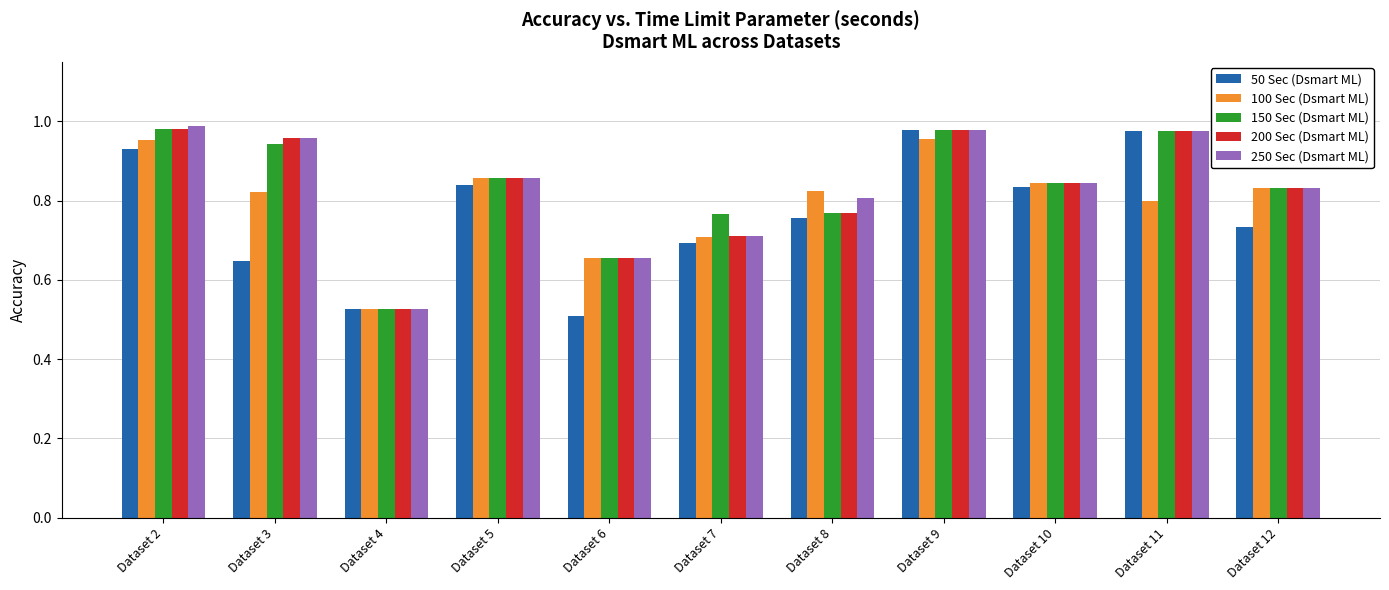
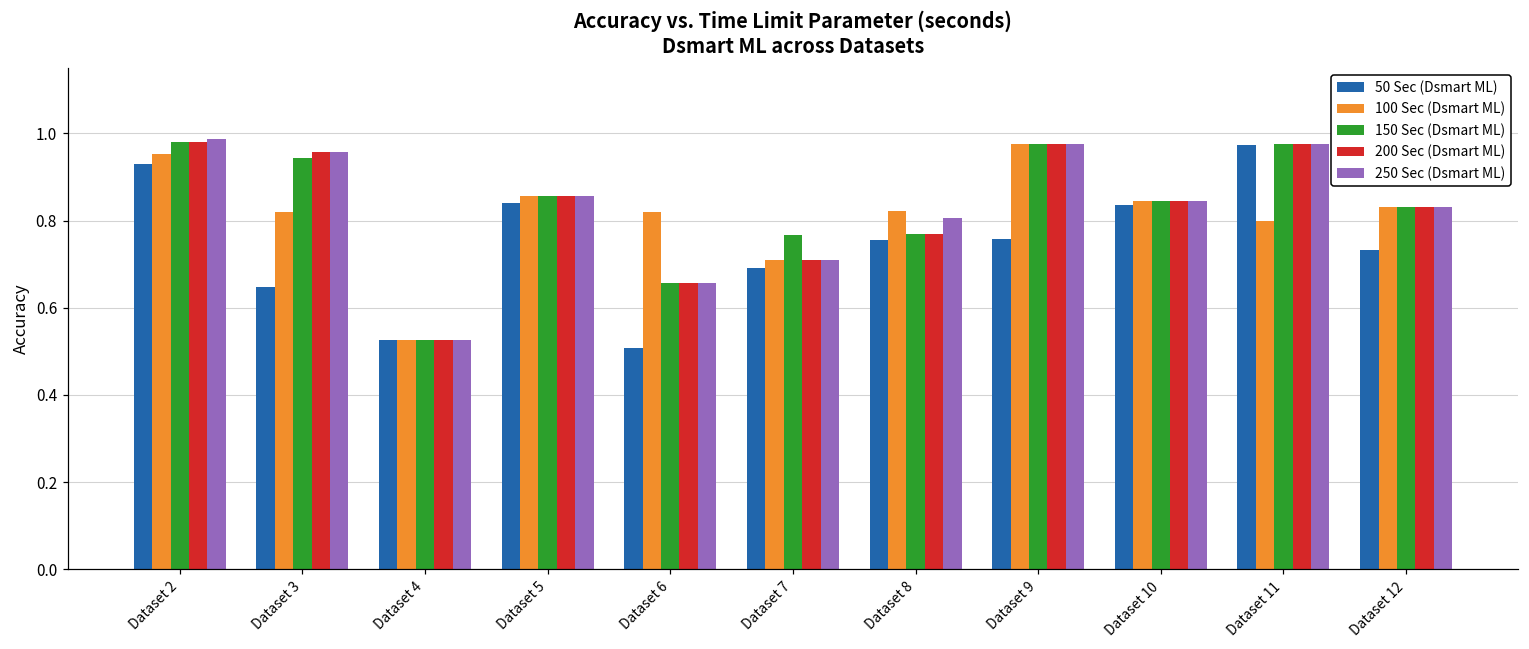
  {
    "50 Sec (Dsmart ML)": {
      "Dataset 2": 0.93,
      "Dataset 3": 0.65,
      "Dataset 4": 0.53,
      "Dataset 5": 0.84,
      "Dataset 6": 0.51,
      "Dataset 7": 0.69,
      "Dataset 8": 0.76,
-     "Dataset 9": 0.98,
+     "Dataset 9": 0.76,
      "Dataset 10": 0.83,
      "Dataset 11": 0.97,
      "Dataset 12": 0.73
    },
    "100 Sec (Dsmart ML)": {
      "Dataset 2": 0.95,
      "Dataset 3": 0.82,
      "Dataset 4": 0.53,
      "Dataset 5": 0.86,
-     "Dataset 6": 0.66,
+     "Dataset 6": 0.82,
      "Dataset 7": 0.71,
      "Dataset 8": 0.82,
-     "Dataset 9": 0.96,
+     "Dataset 9": 0.98,
      "Dataset 10": 0.84,
      "Dataset 11": 0.80,
      "Dataset 12": 0.83
    },
    "150 Sec (Dsmart ML)": {
      "Dataset 2": 0.98,
      "Dataset 3": 0.94,
      "Dataset 4": 0.53,
      "Dataset 5": 0.86,
      "Dataset 6": 0.66,
      "Dataset 7": 0.77,
      "Dataset 8": 0.77,
      "Dataset 9": 0.98,
      "Dataset 10": 0.84,
      "Dataset 11": 0.98,
      "Dataset 12": 0.83
    },
    "200 Sec (Dsmart ML)": {
      "Dataset 2": 0.98,
      "Dataset 3": 0.96,
      "Dataset 4": 0.53,
      "Dataset 5": 0.86,
      "Dataset 6": 0.66,
      "Dataset 7": 0.71,
      "Dataset 8": 0.77,
      "Dataset 9": 0.98,
      "Dataset 10": 0.84,
      "Dataset 11": 0.98,
      "Dataset 12": 0.83
    },
    "250 Sec (Dsmart ML)": {
      "Dataset 2": 0.99,
      "Dataset 3": 0.96,
      "Dataset 4": 0.53,
      "Dataset 5": 0.86,
      "Dataset 6": 0.66,
      "Dataset 7": 0.71,
      "Dataset 8": 0.81,
      "Dataset 9": 0.98,
      "Dataset 10": 0.84,
      "Dataset 11": 0.98,
      "Dataset 12": 0.83
    }
  }
